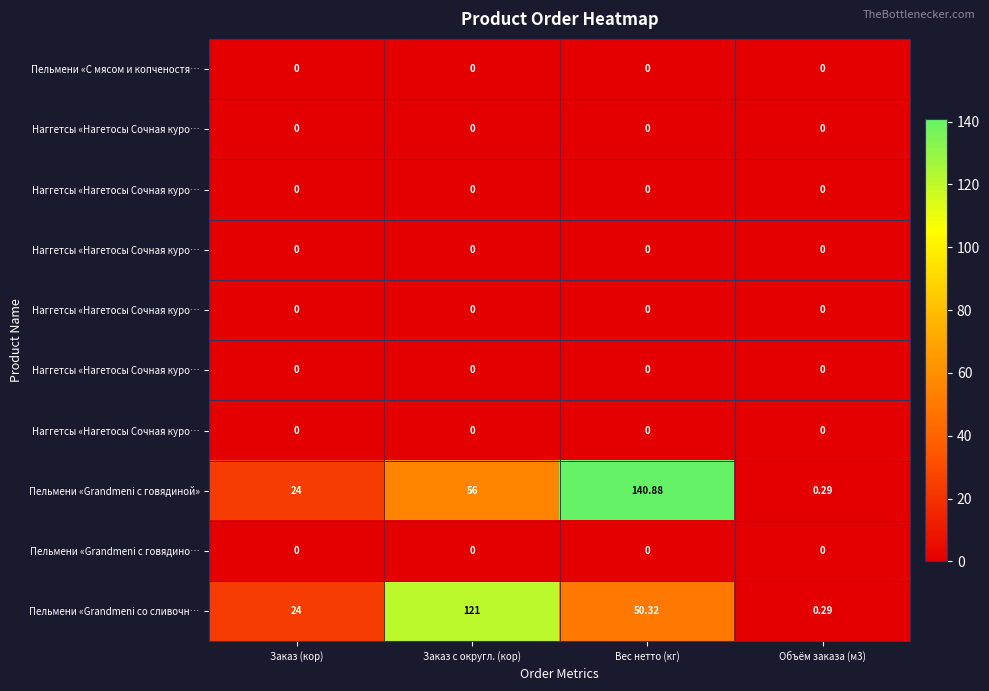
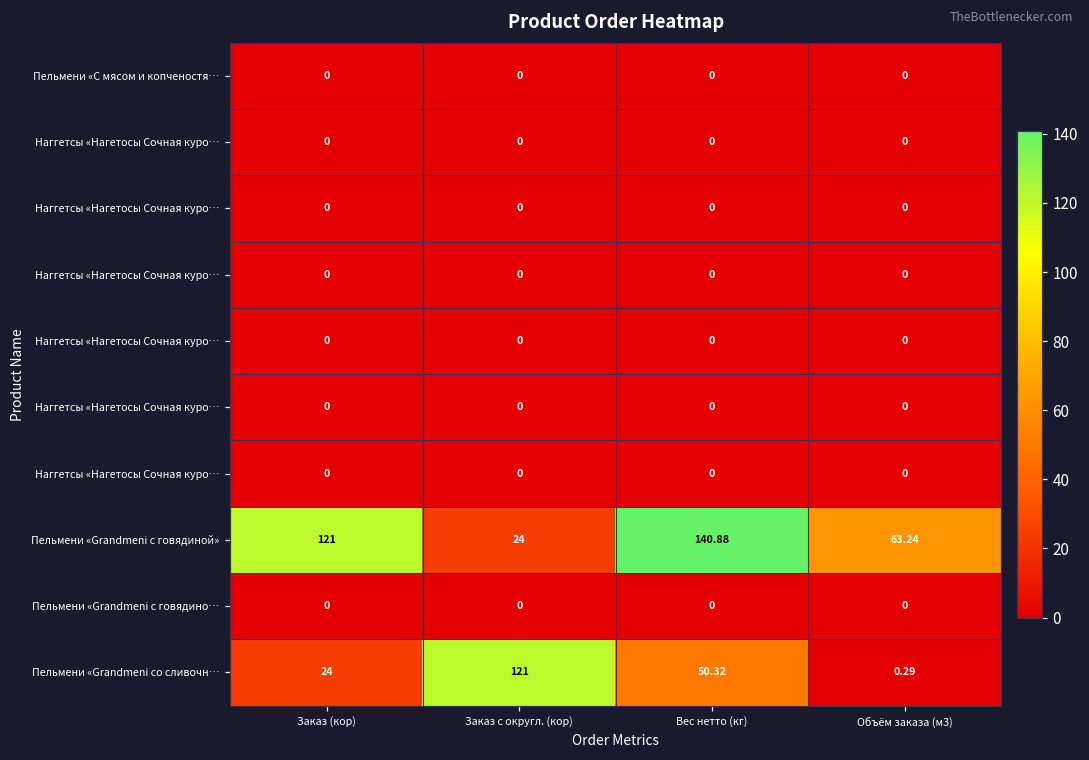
  {
    "Пельмени «С мясом и копченостя…": {
      "Заказ (кор)": 0,
      "Заказ с округл. (кор)": 0,
      "Вес нетто (кг)": 0,
      "Объём заказа (м3)": 0
    },
    "Пельмени «Grandmeni с говядиной»": {
-     "Заказ (кор)": 24,
-     "Заказ с округл. (кор)": 56,
+     "Заказ (кор)": 121,
+     "Заказ с округл. (кор)": 24,
      "Вес нетто (кг)": 140.88,
-     "Объём заказа (м3)": 0.29
+     "Объём заказа (м3)": 63.24
    },
    "Пельмени «Grandmeni с говядино…": {
      "Заказ (кор)": 0,
      "Заказ с округл. (кор)": 0,
      "Вес нетто (кг)": 0,
      "Объём заказа (м3)": 0
    },
    "Пельмени «Grandmeni со сливочн…": {
      "Заказ (кор)": 24,
      "Заказ с округл. (кор)": 121,
      "Вес нетто (кг)": 50.32,
      "Объём заказа (м3)": 0.29
    }
  }
